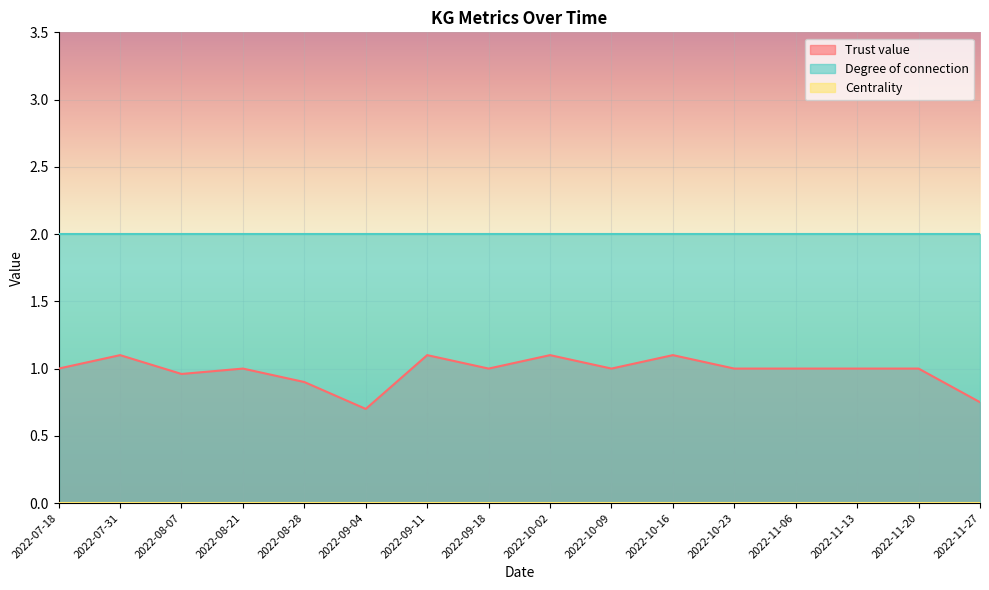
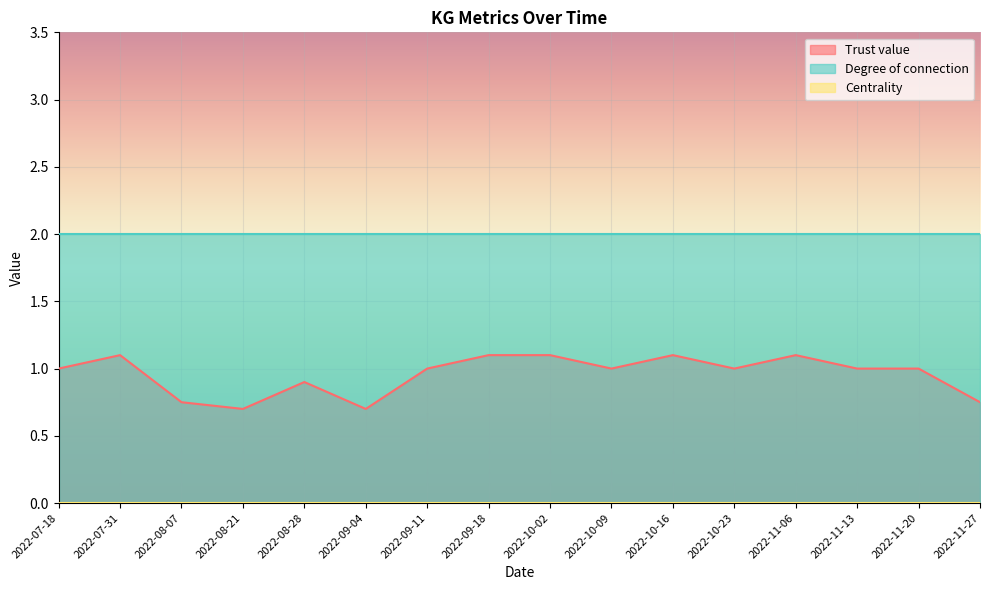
  {
    "Trust value": {
      "2022-07-18": 1.00,
      "2022-07-31": 1.10,
-     "2022-08-07": 0.96,
-     "2022-08-21": 1.0,
+     "2022-08-07": 0.75,
+     "2022-08-21": 0.7,
      "2022-08-28": 0.90,
      "2022-09-04": 0.70,
-     "2022-09-11": 1.1,
-     "2022-09-18": 1.0,
+     "2022-09-11": 1.0,
+     "2022-09-18": 1.1,
      "2022-10-02": 1.10,
      "2022-10-09": 1.00,
      "2022-10-16": 1.10,
      "2022-10-23": 1.00,
-     "2022-11-06": 1.0,
+     "2022-11-06": 1.1,
      "2022-11-13": 1.00,
      "2022-11-20": 1.00,
      "2022-11-27": 0.75
    },
    "Degree of connection": {
      "2022-07-18": 2.00,
      "2022-07-31": 2.00,
      "2022-08-07": 2.00,
      "2022-08-21": 2.00,
      "2022-08-28": 2.00,
      "2022-09-04": 2.00,
      "2022-09-11": 2.00,
      "2022-09-18": 2.00,
      "2022-10-02": 2.00,
      "2022-10-09": 2.00,
      "2022-10-16": 2.00,
      "2022-10-23": 2.00,
      "2022-11-06": 2.00,
      "2022-11-13": 2.00,
      "2022-11-20": 2.00,
      "2022-11-27": 2.00
    },
    "Centrality": {
      "2022-07-18": 0.00,
      "2022-07-31": 0.00,
      "2022-08-07": 0.00,
      "2022-08-21": 0.00,
      "2022-08-28": 0.00,
      "2022-09-04": 0.00,
      "2022-09-11": 0.00,
      "2022-09-18": 0.00,
      "2022-10-02": 0.00,
      "2022-10-09": 0.00,
      "2022-10-16": 0.00,
      "2022-10-23": 0.00,
      "2022-11-06": 0.00,
      "2022-11-13": 0.00,
      "2022-11-20": 0.00,
      "2022-11-27": 0.00
    }
  }
